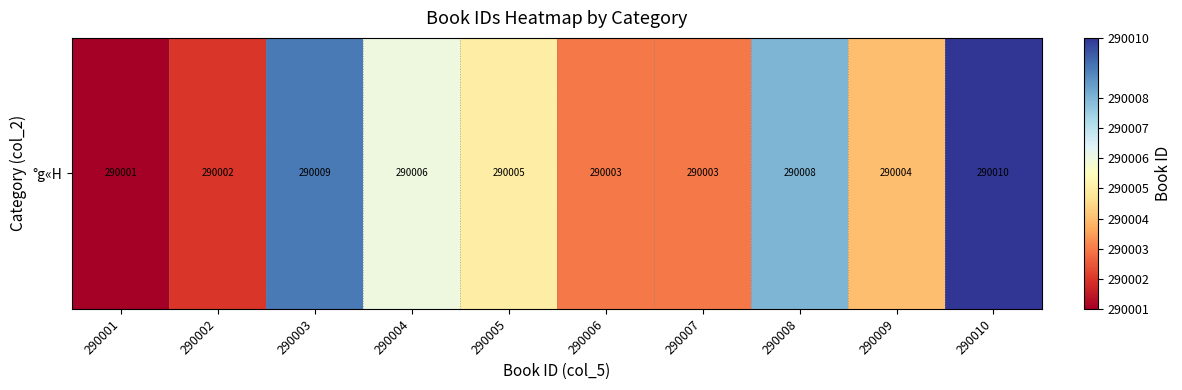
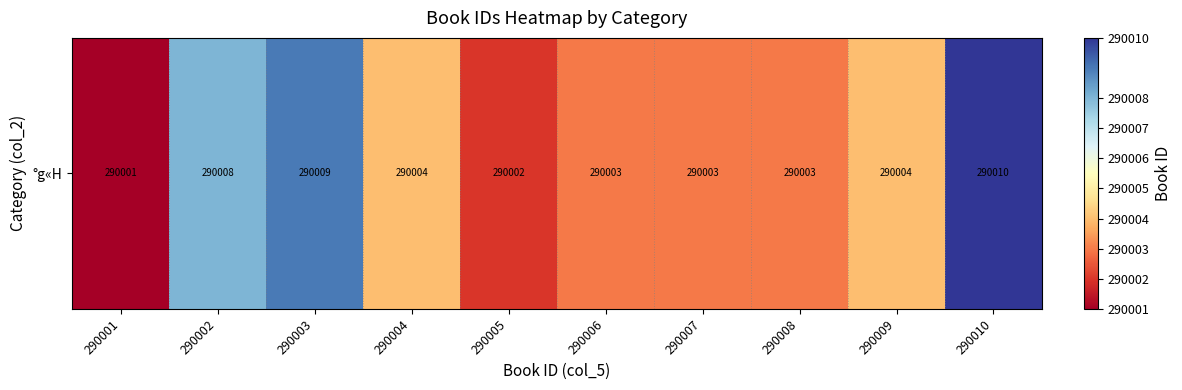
  {
    "°g«H": {
      "290001": 290001,
-     "290002": 290002,
+     "290002": 290008,
      "290003": 290009,
-     "290004": 290006,
-     "290005": 290005,
+     "290004": 290004,
+     "290005": 290002,
      "290006": 290003,
      "290007": 290003,
-     "290008": 290008,
+     "290008": 290003,
      "290009": 290004,
      "290010": 290010
    }
  }
